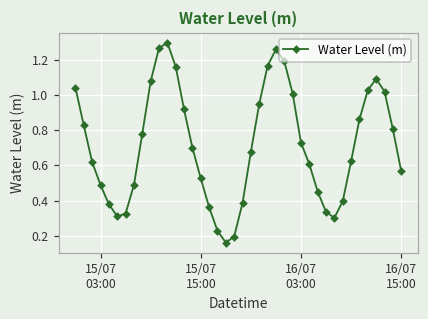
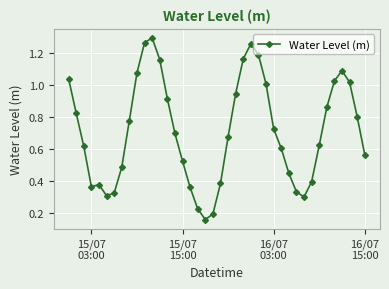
  {
-   "15/07 03:00": 0.49,
+   "15/07 03:00": 0.37,
    "15/07 15:00": 0.53,
    "16/07 03:00": 0.73,
    "16/07 15:00": 0.57
  }
